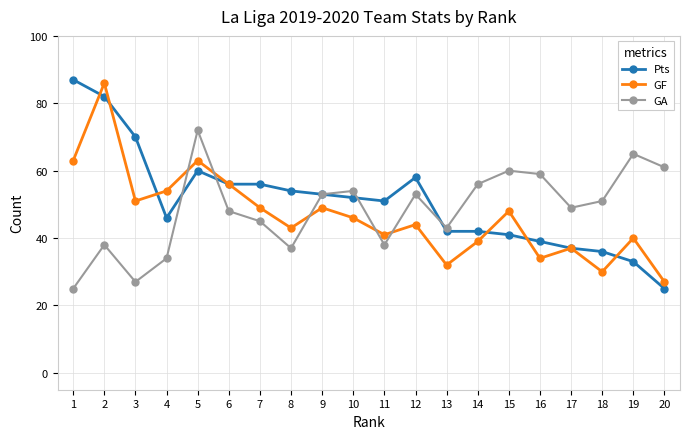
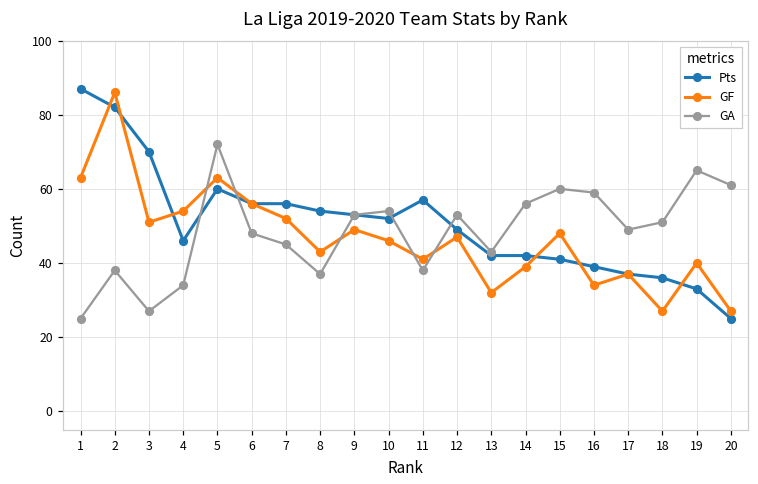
  {
    "Pts": {
      "1": 87,
      "2": 82,
      "3": 70,
      "4": 46,
      "5": 60,
      "7": 56,
      "8": 54,
      "10": 52,
-     "11": 51,
-     "12": 58,
+     "11": 57,
+     "12": 49,
      "13": 42,
      "14": 42,
      "15": 41,
      "16": 39,
      "18": 36,
      "19": 33,
      "20": 25
    },
    "GF": {
      "1": 63,
      "2": 86,
      "3": 51,
      "4": 54,
      "5": 63,
-     "7": 49,
+     "7": 52,
      "8": 43,
      "9": 49,
      "10": 46,
      "11": 41,
-     "12": 44,
+     "12": 47,
      "13": 32,
      "14": 39,
      "15": 48,
      "16": 34,
-     "18": 30,
+     "18": 27,
      "19": 40,
      "20": 27
    },
    "GA": {
      "1": 25,
      "2": 38,
      "3": 27,
      "4": 34,
      "5": 72,
      "6": 48,
      "7": 45,
      "8": 37,
      "10": 54,
      "11": 38,
      "12": 53,
      "13": 43,
      "14": 56,
      "15": 60,
      "16": 59,
      "17": 49,
      "18": 51,
      "19": 65,
      "20": 61
    }
  }
